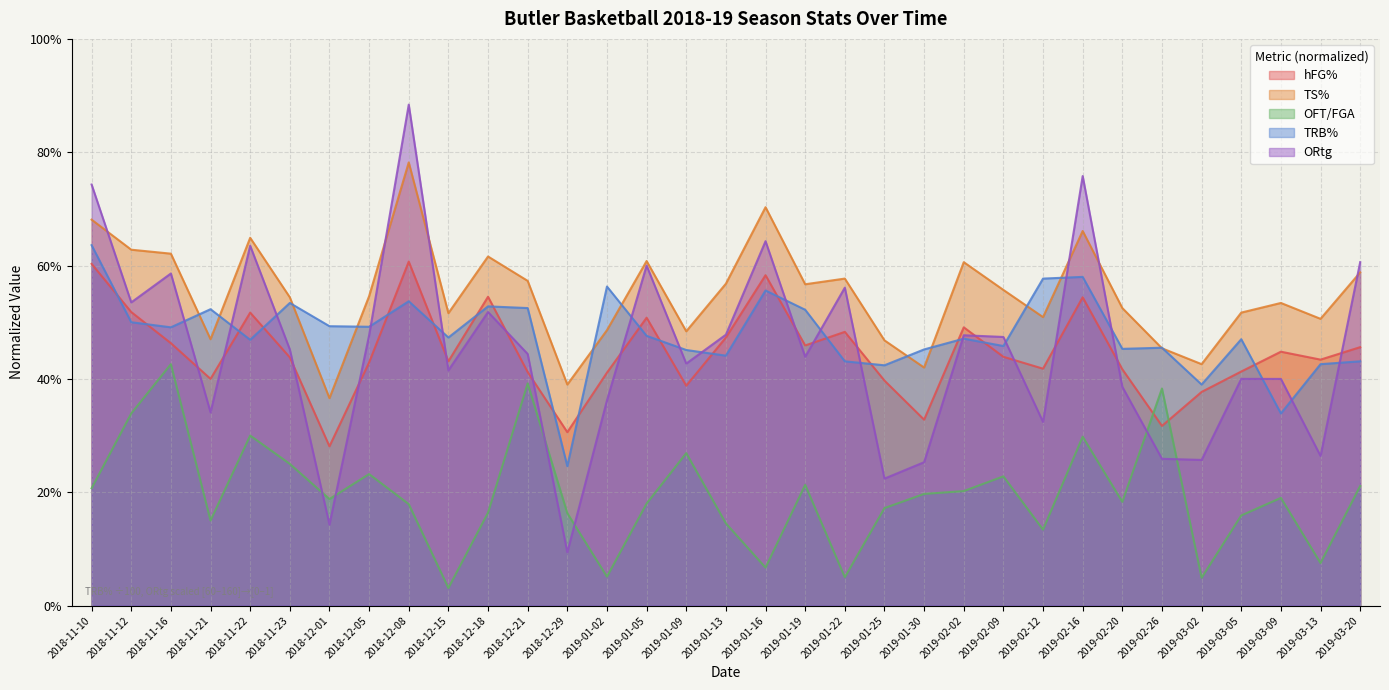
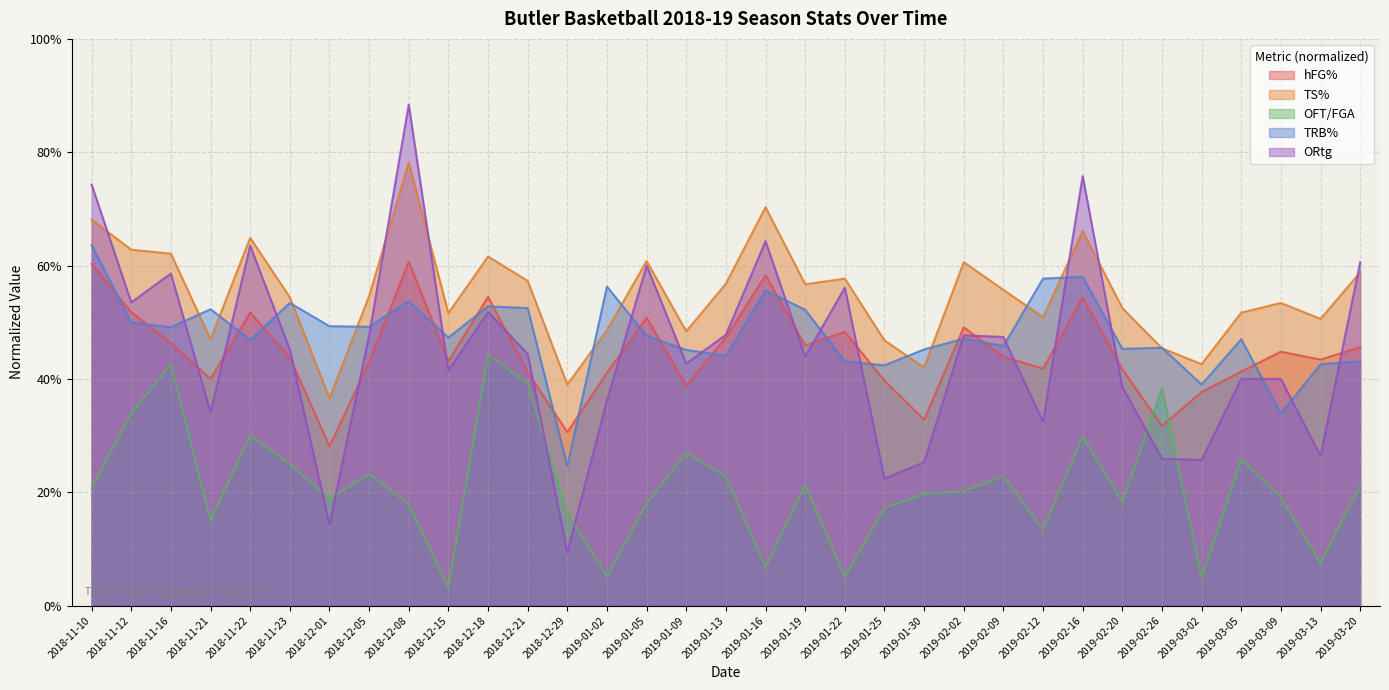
  {
    "OFT/FGA": {
      "2018-11-10": "21%",
      "2018-11-12": "34%",
      "2018-11-16": "43%",
      "2018-11-21": "15%",
      "2018-11-22": "30%",
      "2018-11-23": "25%",
      "2018-12-01": "19%",
      "2018-12-05": "23%",
      "2018-12-08": "18%",
      "2018-12-15": "3%",
-     "2018-12-18": "16%",
+     "2018-12-18": "44%",
      "2018-12-21": "39%",
      "2018-12-29": "16%",
      "2019-01-02": "5%",
      "2019-01-05": "18%",
      "2019-01-09": "27%",
-     "2019-01-13": "14%",
+     "2019-01-13": "23%",
      "2019-01-16": "7%",
      "2019-01-19": "21%",
      "2019-01-22": "5%",
      "2019-01-25": "17%",
      "2019-01-30": "20%",
      "2019-02-02": "20%",
      "2019-02-09": "23%",
      "2019-02-12": "13%",
      "2019-02-16": "30%",
      "2019-02-20": "18%",
      "2019-02-26": "38%",
      "2019-03-02": "5%",
-     "2019-03-05": "16%",
+     "2019-03-05": "26%",
      "2019-03-09": "19%",
      "2019-03-13": "8%",
      "2019-03-20": "21%"
    }
  }
